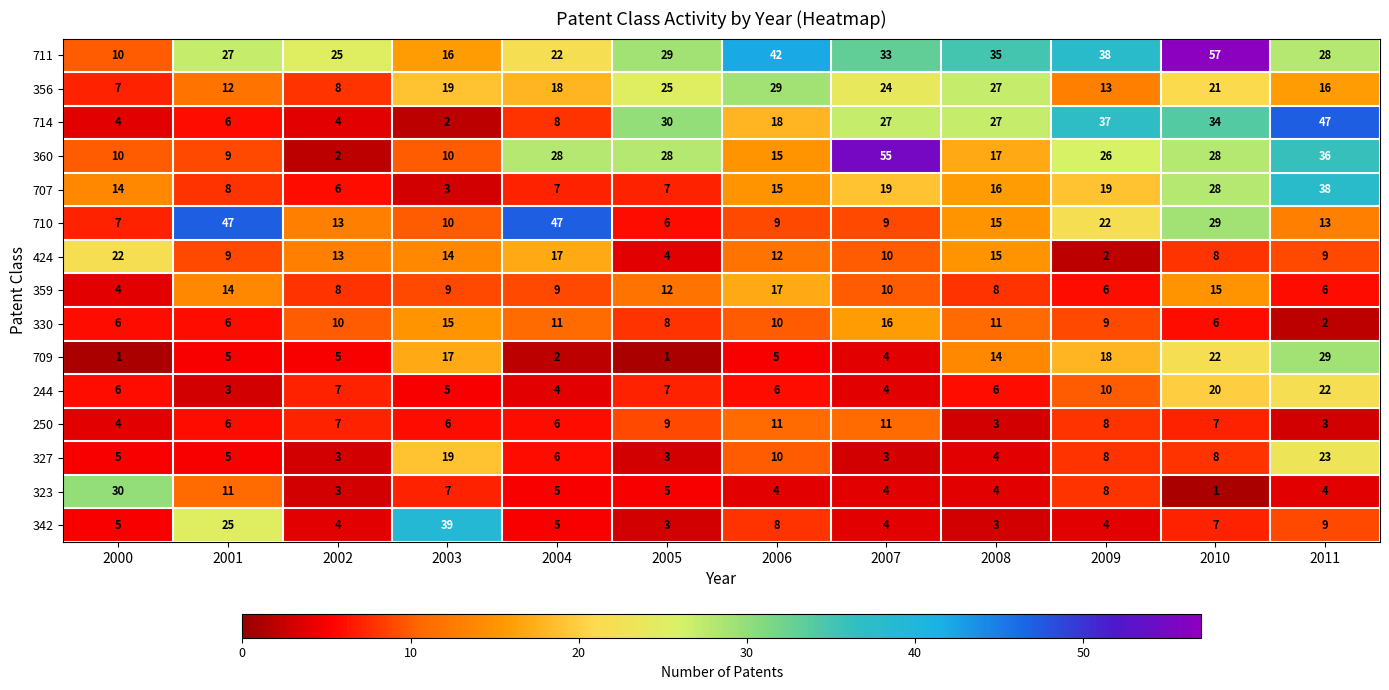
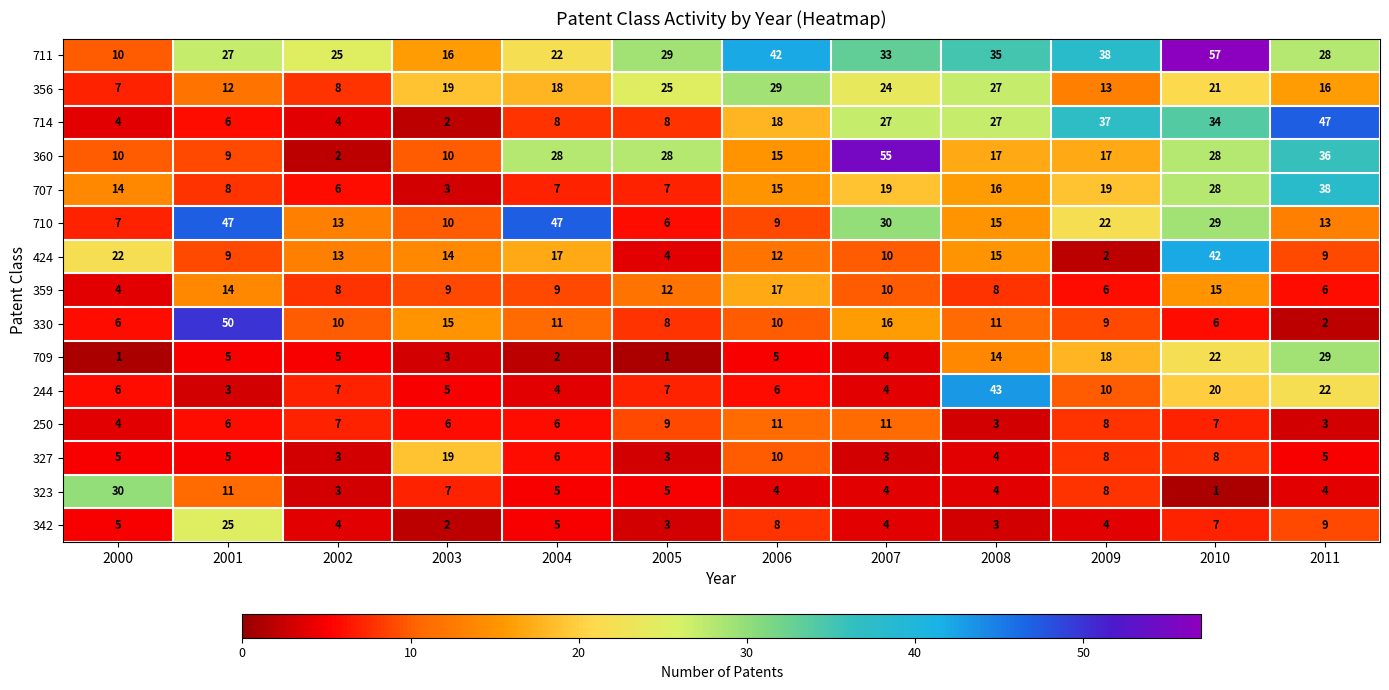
  {
    "711": {
      "2000": 10,
      "2001": 27,
      "2002": 25,
      "2003": 16,
      "2004": 22,
      "2005": 29,
      "2006": 42,
      "2007": 33,
      "2008": 35,
      "2009": 38,
      "2010": 57,
      "2011": 28
    },
    "356": {
      "2000": 7,
      "2001": 12,
      "2002": 8,
      "2003": 19,
      "2004": 18,
      "2005": 25,
      "2006": 29,
      "2007": 24,
      "2008": 27,
      "2009": 13,
      "2010": 21,
      "2011": 16
    },
    "714": {
      "2000": 4,
      "2001": 6,
      "2002": 4,
      "2003": 2,
      "2004": 8,
-     "2005": 30,
+     "2005": 8,
      "2006": 18,
      "2007": 27,
      "2008": 27,
      "2009": 37,
      "2010": 34,
      "2011": 47
    },
    "360": {
      "2000": 10,
      "2001": 9,
      "2002": 2,
      "2003": 10,
      "2004": 28,
      "2005": 28,
      "2006": 15,
      "2007": 55,
      "2008": 17,
-     "2009": 26,
+     "2009": 17,
      "2010": 28,
      "2011": 36
    },
    "707": {
      "2000": 14,
      "2001": 8,
      "2002": 6,
      "2003": 3,
      "2004": 7,
      "2005": 7,
      "2006": 15,
      "2007": 19,
      "2008": 16,
      "2009": 19,
      "2010": 28,
      "2011": 38
    },
    "710": {
      "2000": 7,
      "2001": 47,
      "2002": 13,
      "2003": 10,
      "2004": 47,
      "2005": 6,
      "2006": 9,
-     "2007": 9,
+     "2007": 30,
      "2008": 15,
      "2009": 22,
      "2010": 29,
      "2011": 13
    },
    "424": {
      "2000": 22,
      "2001": 9,
      "2002": 13,
      "2003": 14,
      "2004": 17,
      "2005": 4,
      "2006": 12,
      "2007": 10,
      "2008": 15,
      "2009": 2,
-     "2010": 8,
+     "2010": 42,
      "2011": 9
    },
    "359": {
      "2000": 4,
      "2001": 14,
      "2002": 8,
      "2003": 9,
      "2004": 9,
      "2005": 12,
      "2006": 17,
      "2007": 10,
      "2008": 8,
      "2009": 6,
      "2010": 15,
      "2011": 6
    },
    "330": {
      "2000": 6,
-     "2001": 6,
+     "2001": 50,
      "2002": 10,
      "2003": 15,
      "2004": 11,
      "2005": 8,
      "2006": 10,
      "2007": 16,
      "2008": 11,
      "2009": 9,
      "2010": 6,
      "2011": 2
    },
    "709": {
      "2000": 1,
      "2001": 5,
      "2002": 5,
-     "2003": 17,
+     "2003": 3,
      "2004": 2,
      "2005": 1,
      "2006": 5,
      "2007": 4,
      "2008": 14,
      "2009": 18,
      "2010": 22,
      "2011": 29
    },
    "244": {
      "2000": 6,
      "2001": 3,
      "2002": 7,
      "2003": 5,
      "2004": 4,
      "2005": 7,
      "2006": 6,
      "2007": 4,
-     "2008": 6,
+     "2008": 43,
      "2009": 10,
      "2010": 20,
      "2011": 22
    },
    "250": {
      "2000": 4,
      "2001": 6,
      "2002": 7,
      "2003": 6,
      "2004": 6,
      "2005": 9,
      "2006": 11,
      "2007": 11,
      "2008": 3,
      "2009": 8,
      "2010": 7,
      "2011": 3
    },
    "327": {
      "2000": 5,
      "2001": 5,
      "2002": 3,
      "2003": 19,
      "2004": 6,
      "2005": 3,
      "2006": 10,
      "2007": 3,
      "2008": 4,
      "2009": 8,
      "2010": 8,
-     "2011": 23
+     "2011": 5
    },
    "323": {
      "2000": 30,
      "2001": 11,
      "2002": 3,
      "2003": 7,
      "2004": 5,
      "2005": 5,
      "2006": 4,
      "2007": 4,
      "2008": 4,
      "2009": 8,
      "2010": 1,
      "2011": 4
    },
    "342": {
      "2000": 5,
      "2001": 25,
      "2002": 4,
-     "2003": 39,
+     "2003": 2,
      "2004": 5,
      "2005": 3,
      "2006": 8,
      "2007": 4,
      "2008": 3,
      "2009": 4,
      "2010": 7,
      "2011": 9
    }
  }
